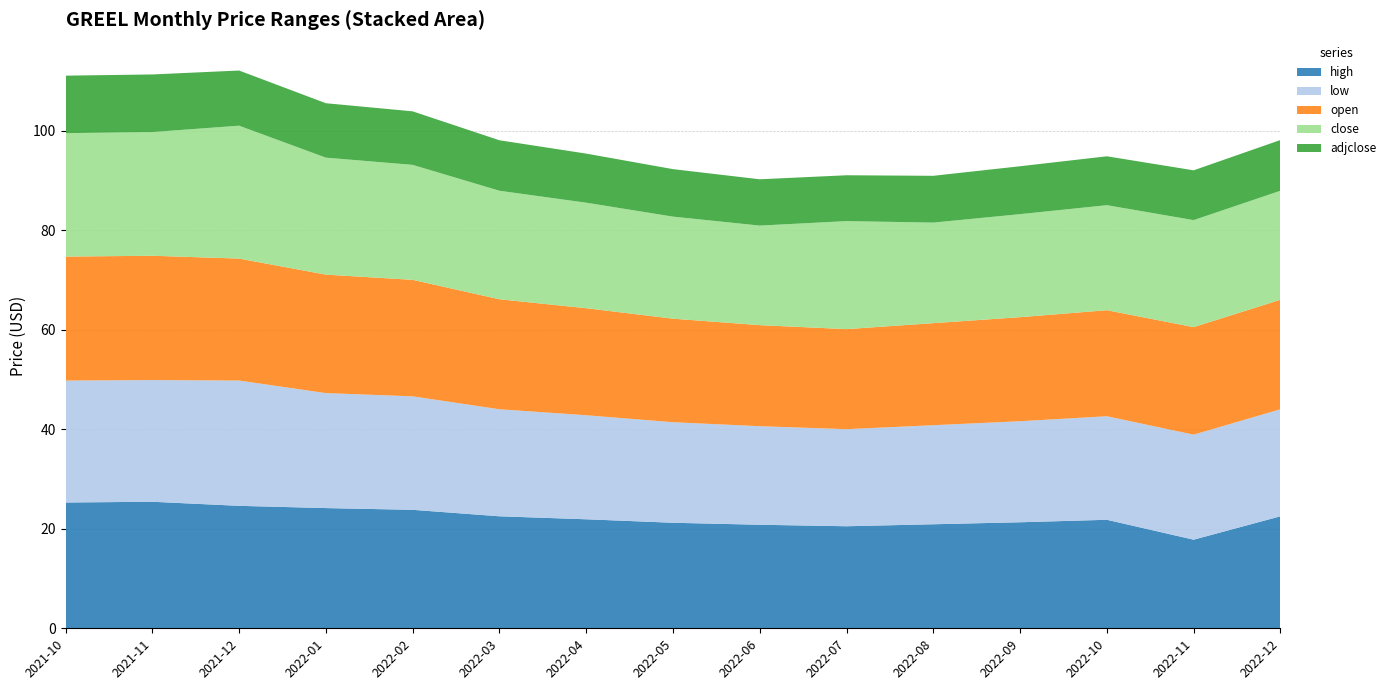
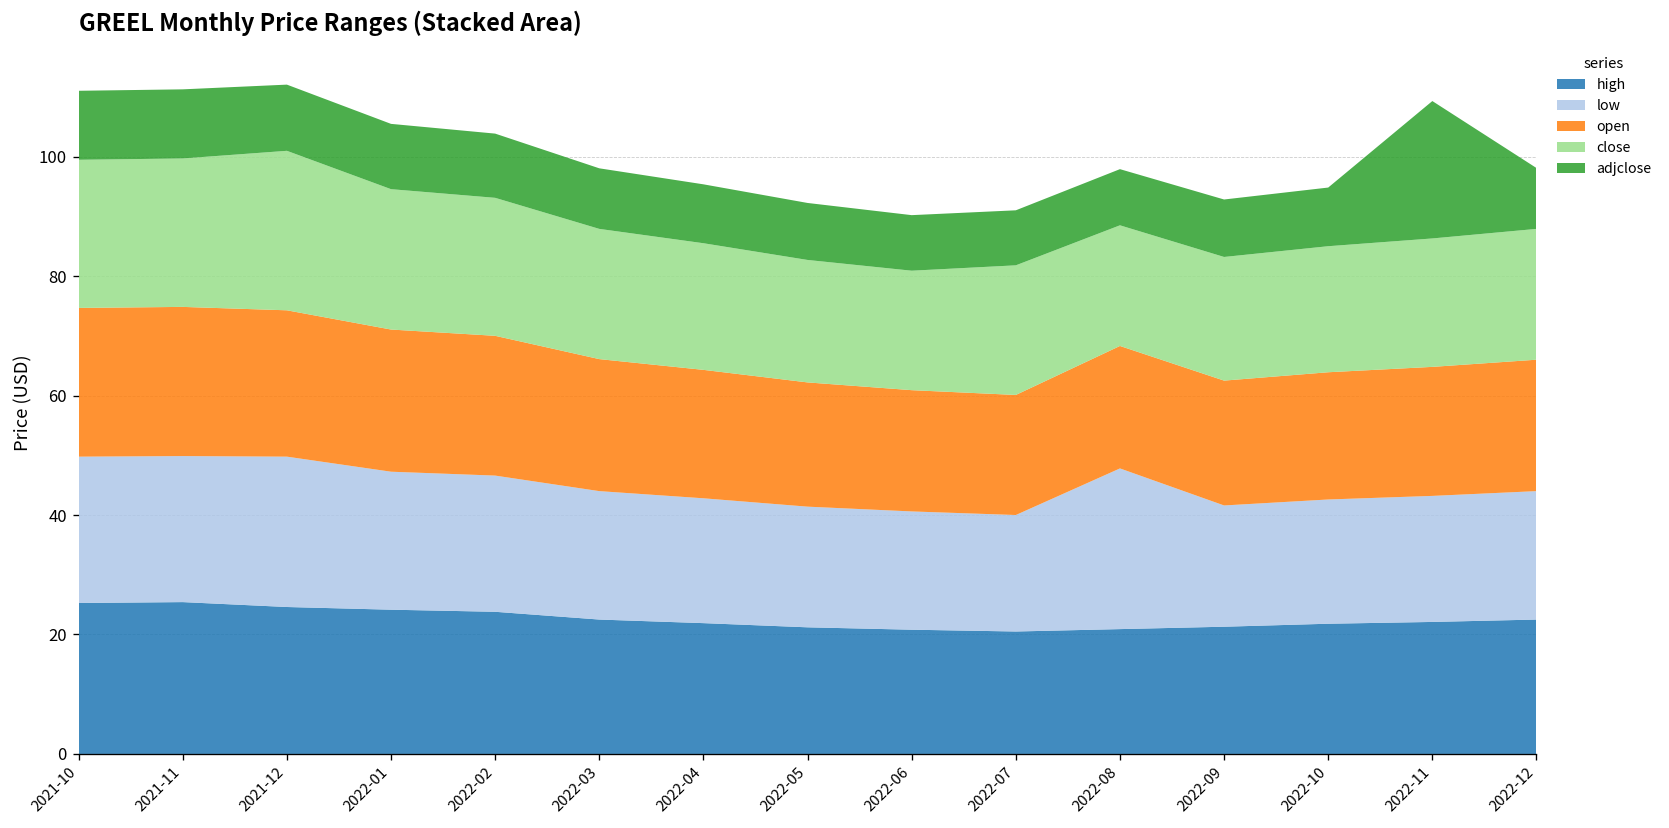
  {
    "high": {
      "2021-10": 25,
      "2021-11": 25,
      "2021-12": 25,
      "2022-01": 24,
      "2022-02": 24,
      "2022-03": 23,
      "2022-04": 22,
      "2022-05": 21,
      "2022-06": 21,
      "2022-07": 21,
      "2022-08": 21,
      "2022-09": 21,
      "2022-10": 22,
-     "2022-11": 18,
+     "2022-11": 22,
      "2022-12": 23
    },
    "low": {
      "2021-10": 24,
      "2021-11": 24,
      "2021-12": 25,
      "2022-01": 23,
      "2022-02": 23,
      "2022-03": 22,
      "2022-04": 21,
      "2022-05": 20,
      "2022-06": 20,
      "2022-07": 20,
-     "2022-08": 20,
+     "2022-08": 27,
      "2022-09": 20,
      "2022-10": 21,
      "2022-11": 21,
      "2022-12": 22
    },
    "open": {
      "2021-10": 25,
      "2021-11": 25,
      "2021-12": 25,
      "2022-01": 24,
      "2022-02": 23,
      "2022-03": 22,
      "2022-04": 22,
      "2022-05": 21,
      "2022-06": 20,
      "2022-07": 20,
      "2022-08": 21,
      "2022-09": 21,
      "2022-10": 21,
      "2022-11": 22,
      "2022-12": 22
    },
    "close": {
      "2021-10": 25,
      "2021-11": 25,
      "2021-12": 27,
      "2022-01": 24,
      "2022-02": 23,
      "2022-03": 22,
      "2022-04": 21,
      "2022-05": 21,
      "2022-06": 20,
      "2022-07": 22,
      "2022-08": 20,
      "2022-09": 21,
      "2022-10": 21,
      "2022-11": 22,
      "2022-12": 22
    },
    "adjclose": {
      "2021-10": 12,
      "2021-11": 12,
      "2021-12": 11,
      "2022-01": 11,
      "2022-02": 11,
      "2022-03": 10,
      "2022-04": 10,
      "2022-05": 10,
      "2022-06": 9,
      "2022-07": 9,
      "2022-08": 9,
      "2022-09": 10,
      "2022-10": 10,
-     "2022-11": 10,
+     "2022-11": 23,
      "2022-12": 10
    }
  }
